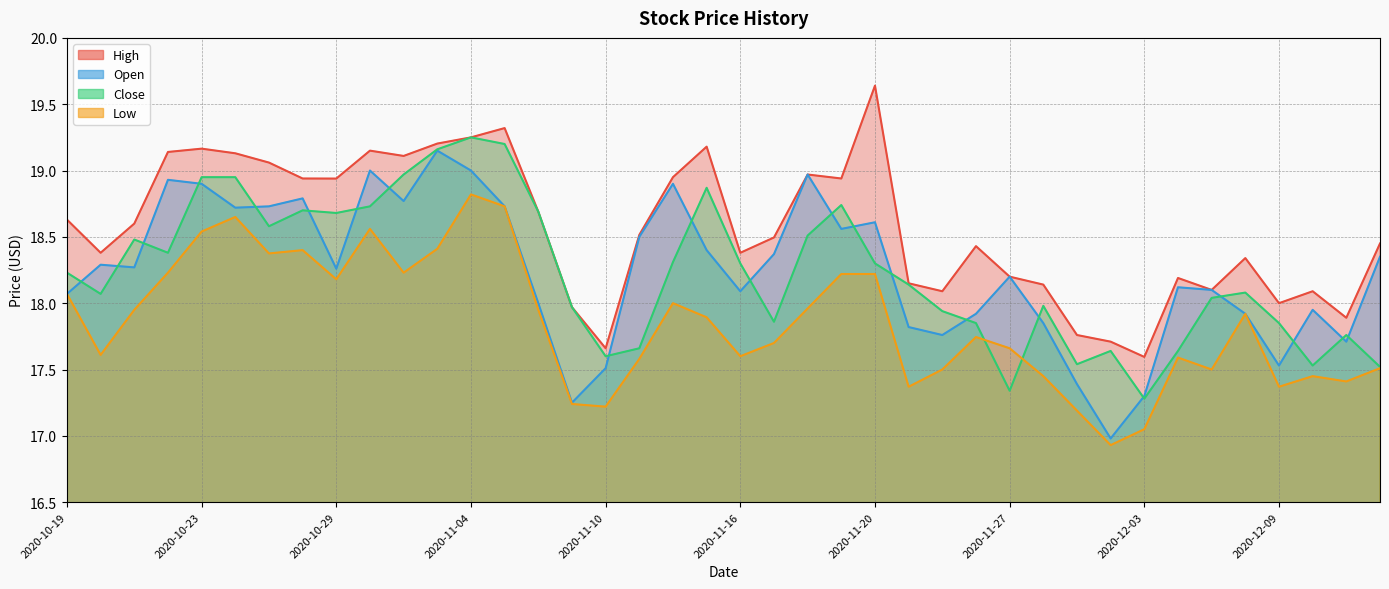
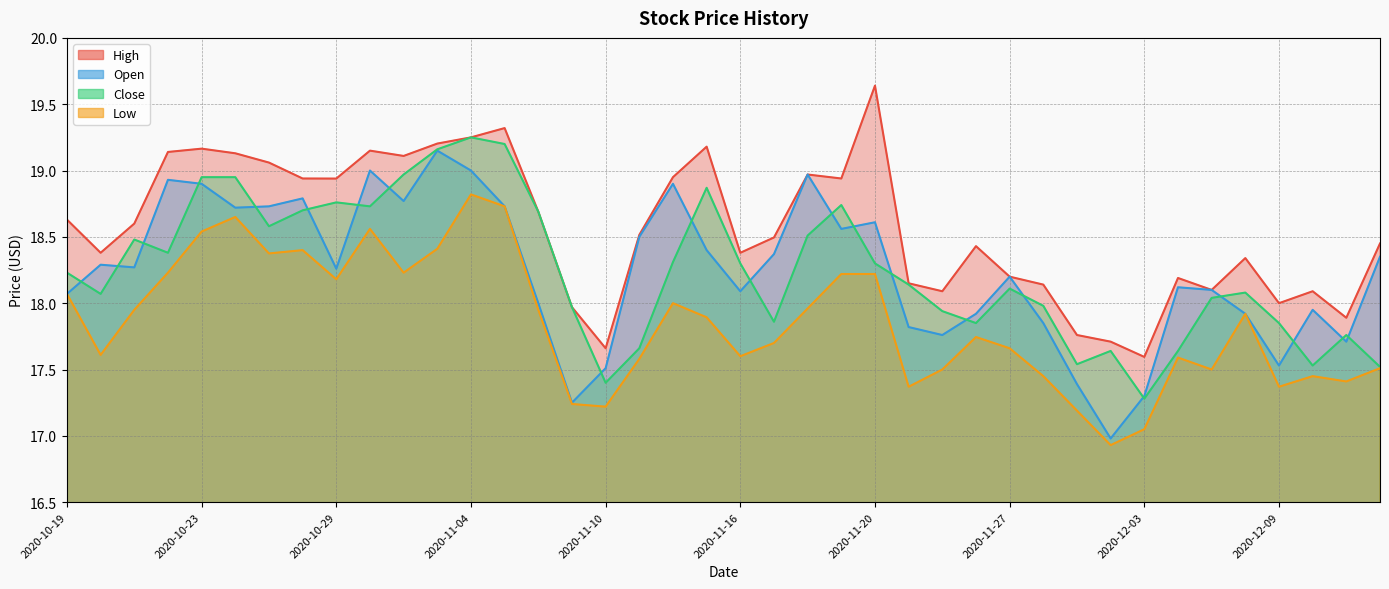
  {
    "Open": {
      "2020-10-23": 18.90,
      "2020-10-29": 18.26,
      "2020-11-04": 19.00,
      "2020-11-10": 17.51,
      "2020-11-16": 18.09,
      "2020-11-20": 18.61,
      "2020-12-03": 17.30,
      "2020-12-09": 17.53
    },
    "Close": {
      "2020-10-19": 18.23,
      "2020-10-23": 18.95,
-     "2020-10-29": 18.68,
-     "2020-11-10": 17.6,
+     "2020-10-29": 18.76,
+     "2020-11-10": 17.4,
      "2020-11-16": 18.30,
      "2020-11-20": 18.30,
-     "2020-11-27": 17.34,
+     "2020-11-27": 18.11,
      "2020-12-03": 17.28,
      "2020-12-09": 17.85
    }
  }
